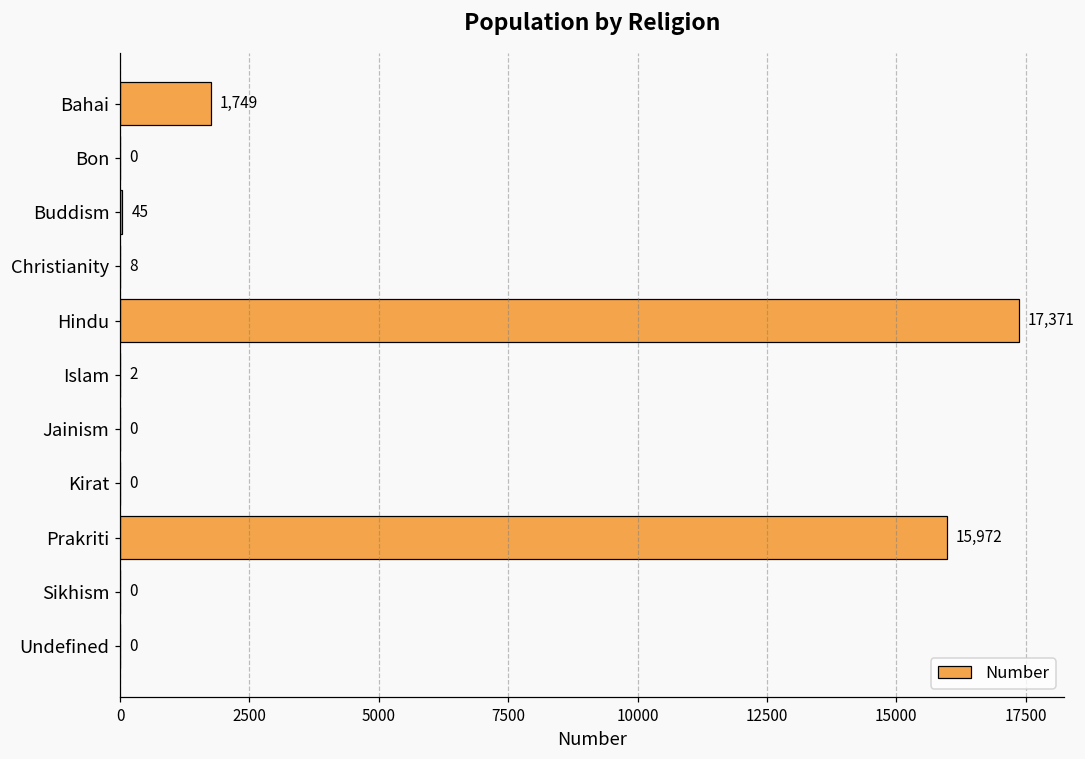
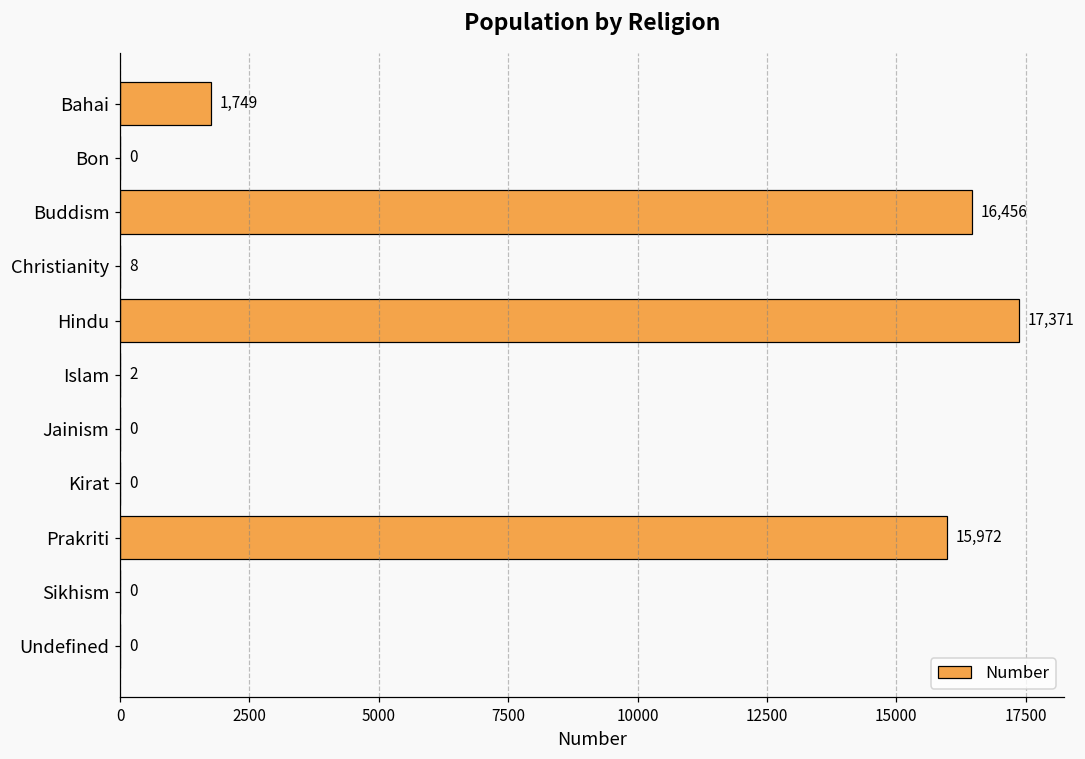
  {
    "Bahai": "1,749",
    "Bon": "0",
-   "Buddism": "45",
+   "Buddism": "16,456",
    "Christianity": "8",
    "Hindu": "17,371",
    "Islam": "2",
    "Jainism": "0",
    "Kirat": "0",
    "Prakriti": "15,972",
    "Sikhism": "0",
    "Undefined": "0"
  }
